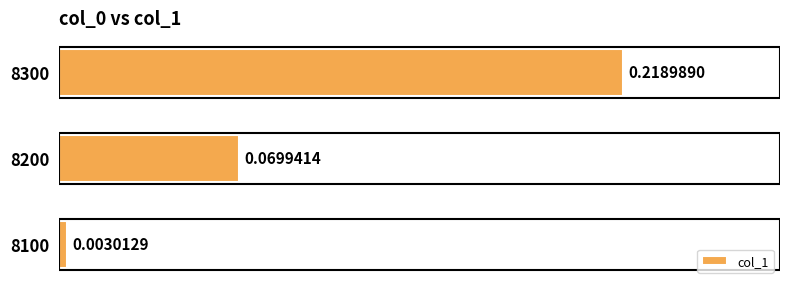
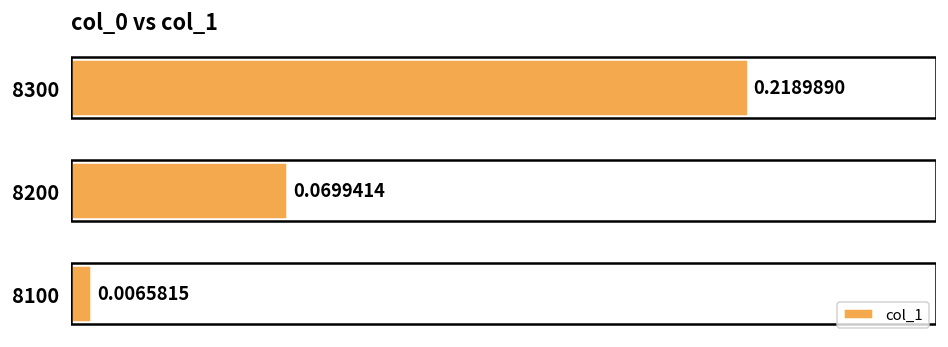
  {
    "8300": 0.2189890,
    "8200": 0.0699414,
-   "8100": 0.0030129
+   "8100": 0.0065815
  }
